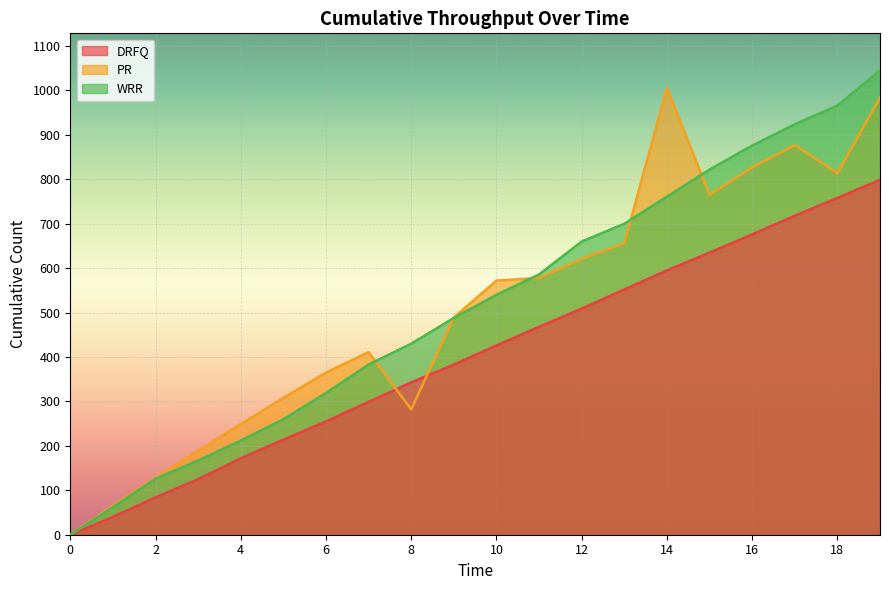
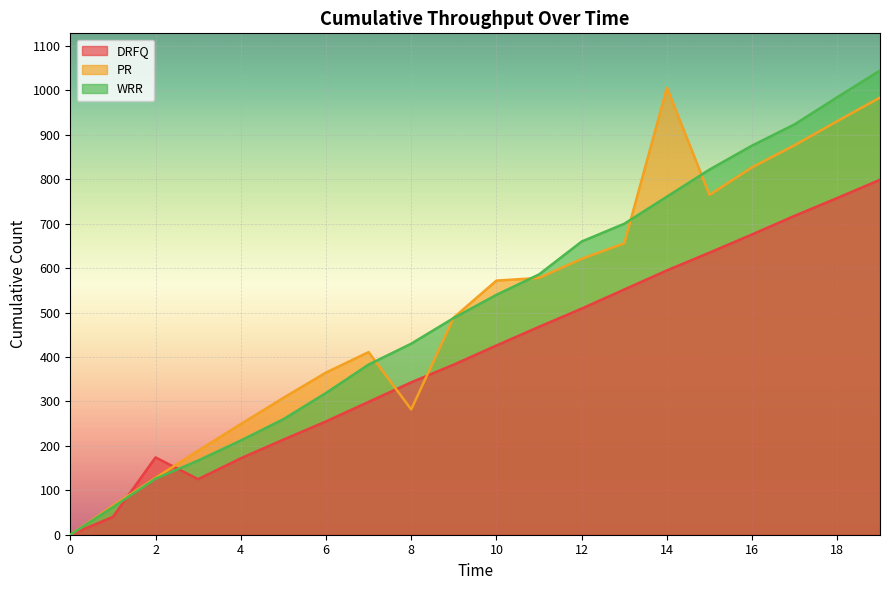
  {
    "DRFQ": {
-     "2": 80,
+     "2": 170,
      "4": 170,
      "6": 260,
      "8": 340,
      "10": 430,
      "12": 510,
      "14": 600,
      "16": 680,
      "18": 760
    },
    "PR": {
      "4": 250,
      "6": 370,
      "8": 280,
      "10": 570,
      "12": 620,
      "14": 1010,
      "16": 830,
-     "18": 810
+     "18": 930
    },
    "WRR": {
      "4": 210,
      "6": 320,
      "8": 430,
      "10": 540,
      "12": 660,
      "14": 760,
      "16": 880,
-     "18": 970
+     "18": 990
    }
  }
